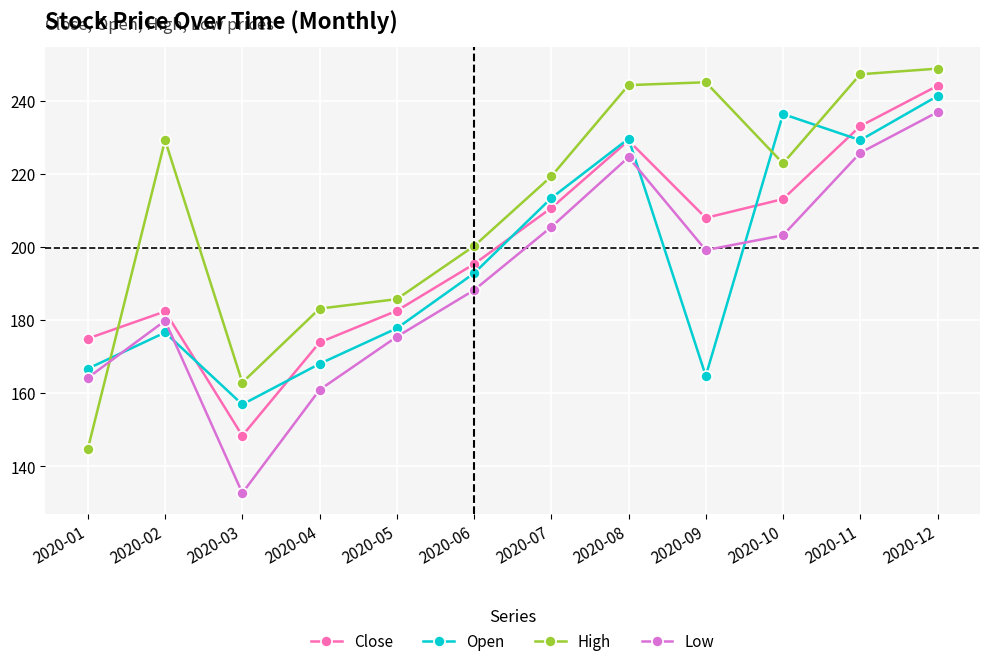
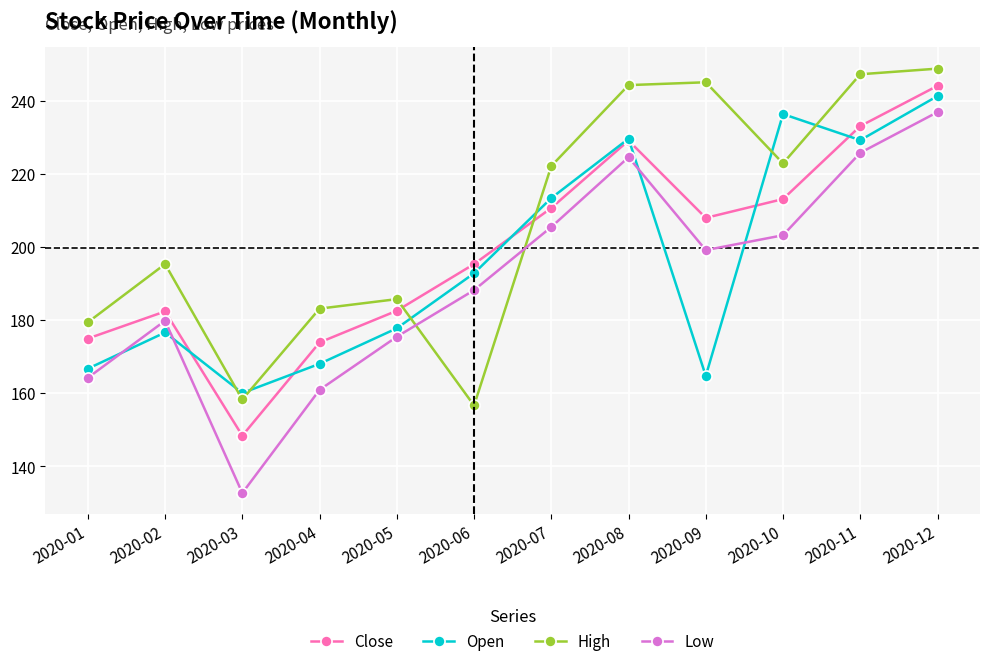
  {
    "Open": {
      "2020-01": 167,
      "2020-02": 177,
-     "2020-03": 157,
+     "2020-03": 160,
      "2020-04": 168,
      "2020-05": 178,
      "2020-06": 193,
      "2020-07": 213,
      "2020-09": 165,
      "2020-10": 236,
      "2020-11": 229,
      "2020-12": 241
    },
    "High": {
-     "2020-01": 145,
-     "2020-02": 229,
-     "2020-03": 163,
+     "2020-01": 179,
+     "2020-02": 195,
+     "2020-03": 158,
      "2020-04": 183,
      "2020-05": 186,
-     "2020-06": 200,
-     "2020-07": 219,
+     "2020-06": 157,
+     "2020-07": 222,
      "2020-08": 244,
      "2020-09": 245,
      "2020-10": 223,
      "2020-11": 247,
      "2020-12": 249
    }
  }
